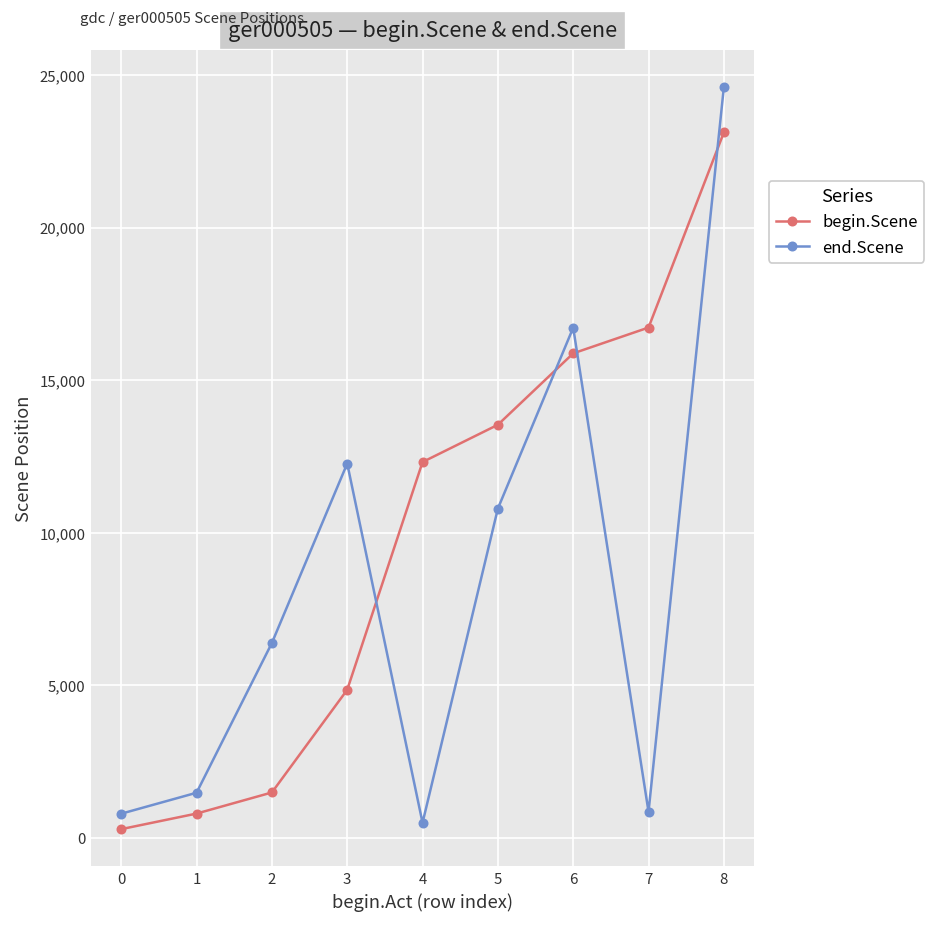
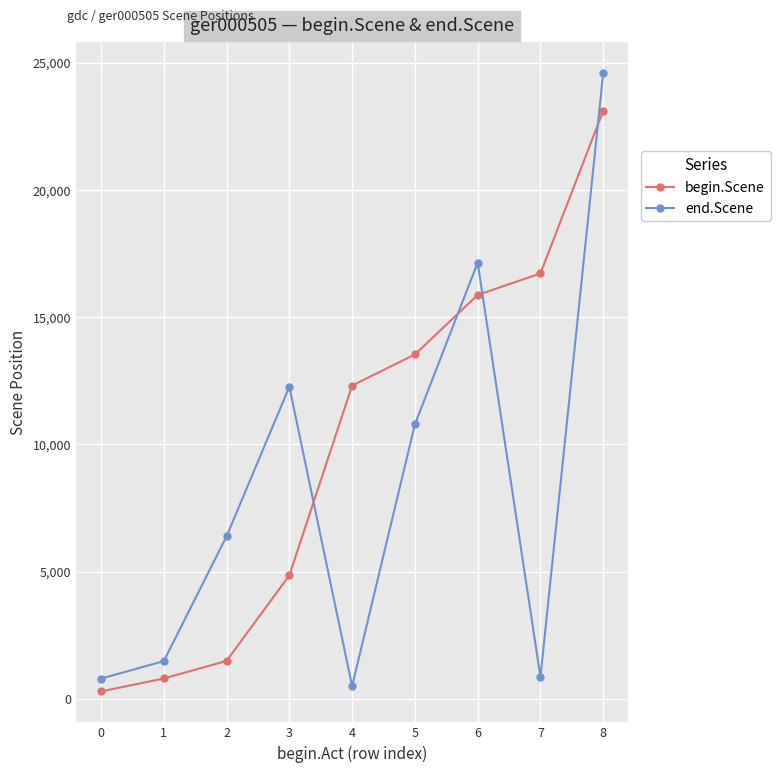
  {
    "begin.Scene": {
      "0": "300",
      "1": "800",
      "2": "1,500",
      "3": "4,900",
      "4": "12,300",
      "5": "13,500",
      "6": "15,900",
      "7": "16,700",
      "8": "23,100"
    },
    "end.Scene": {
      "0": "800",
      "1": "1,500",
      "2": "6,400",
      "3": "12,300",
      "4": "500",
      "5": "10,800",
-     "6": "16,700",
+     "6": "17,100",
      "7": "900",
      "8": "24,600"
    }
  }
